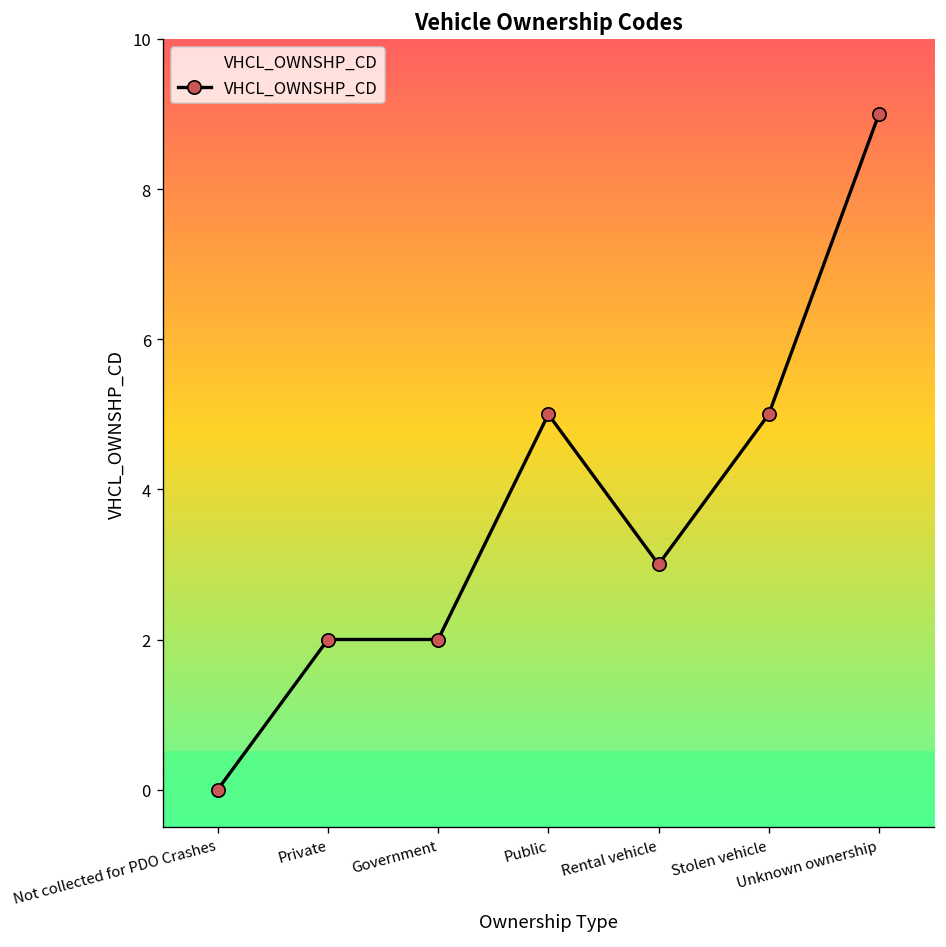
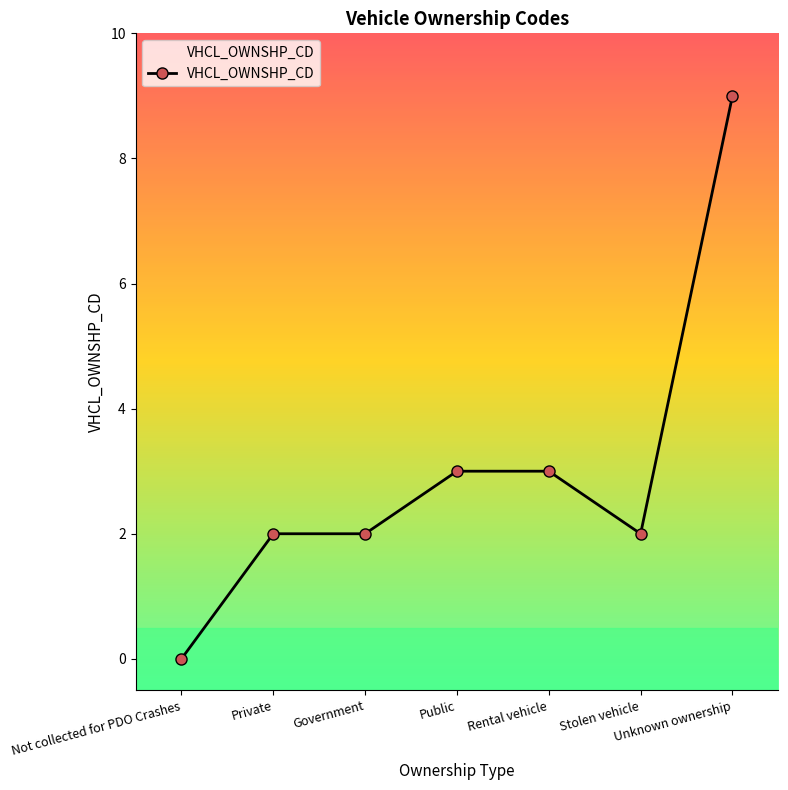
  {
    "Private": 2,
    "Government": 2,
-   "Public": 5,
+   "Public": 3,
    "Rental vehicle": 3,
-   "Stolen vehicle": 5,
+   "Stolen vehicle": 2,
    "Unknown ownership": 9
  }
